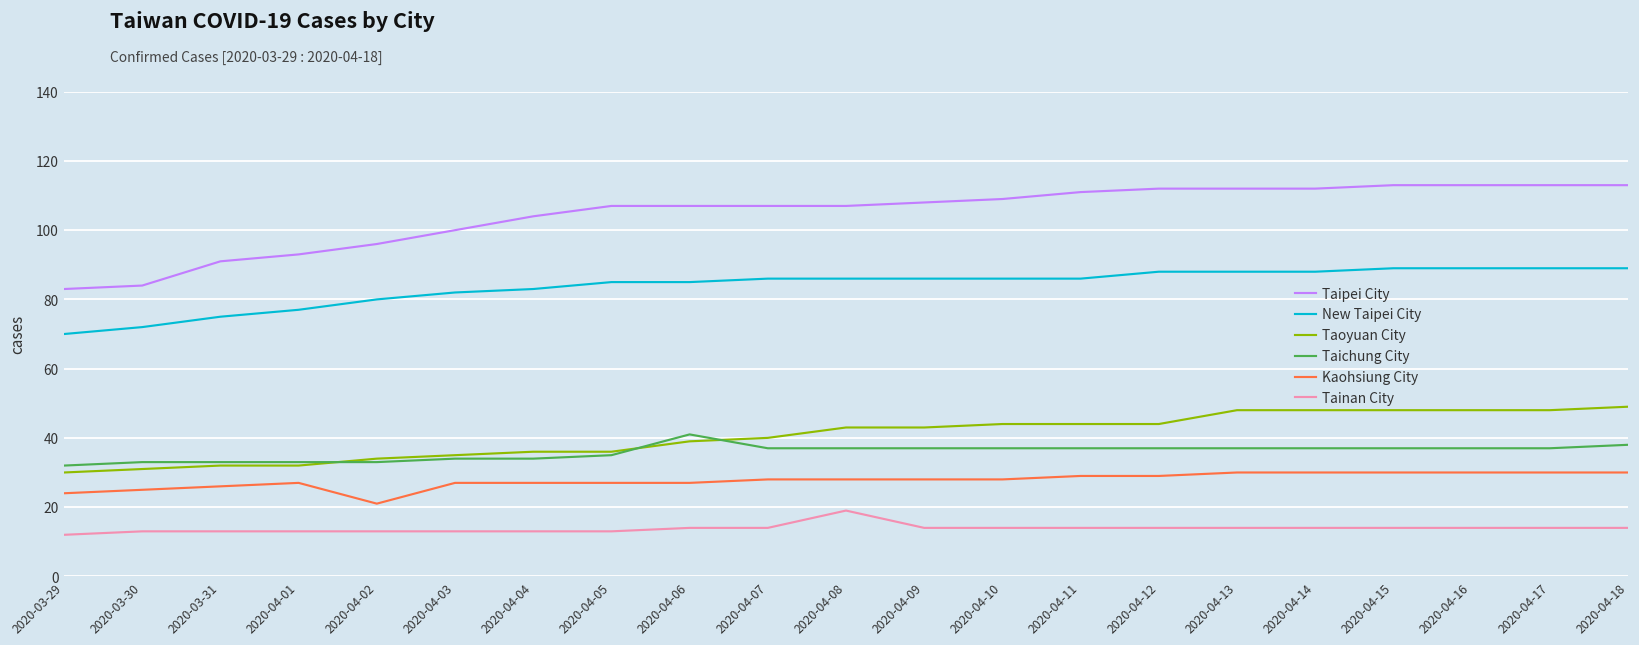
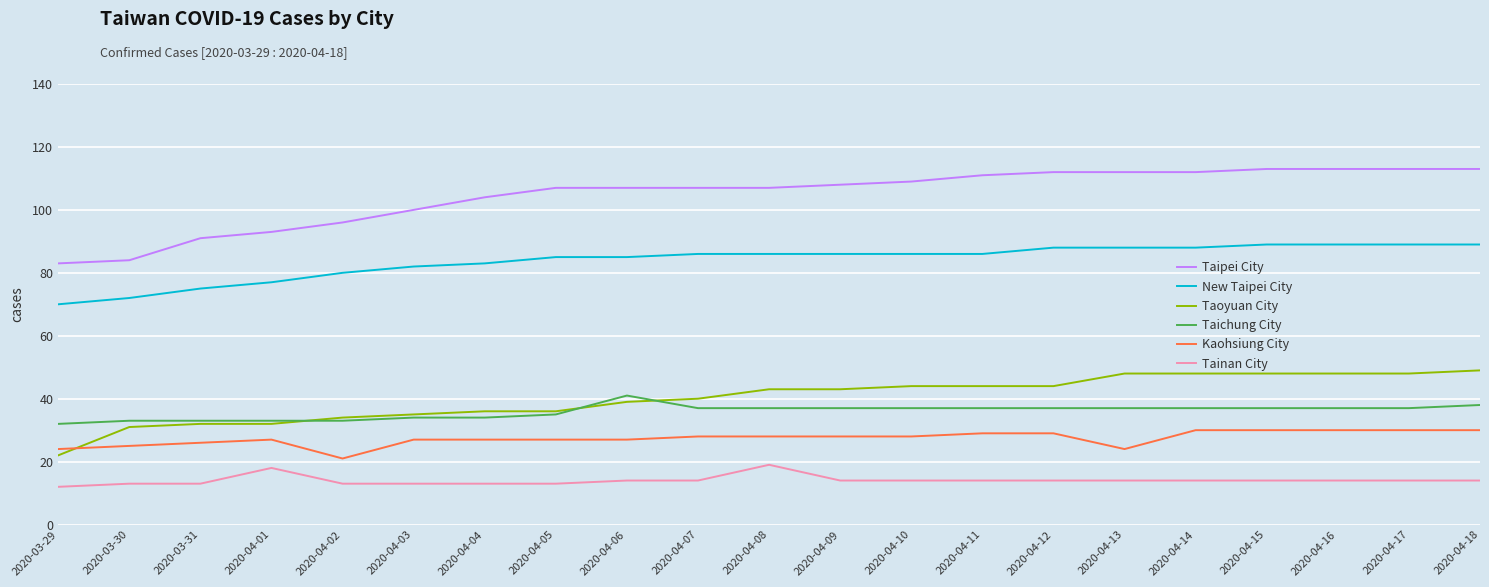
  {
    "Taipei City": {
      "2020-03-29": 83,
      "2020-03-30": 84,
      "2020-03-31": 91,
      "2020-04-01": 93,
      "2020-04-02": 96,
      "2020-04-03": 100,
      "2020-04-04": 104,
      "2020-04-05": 107,
      "2020-04-06": 107,
      "2020-04-07": 107,
      "2020-04-08": 107,
      "2020-04-09": 108,
      "2020-04-10": 109,
      "2020-04-11": 111,
      "2020-04-12": 112,
      "2020-04-13": 112,
      "2020-04-14": 112,
      "2020-04-15": 113,
      "2020-04-16": 113,
      "2020-04-17": 113,
      "2020-04-18": 113
    },
    "New Taipei City": {
      "2020-03-29": 70,
      "2020-03-30": 72,
      "2020-03-31": 75,
      "2020-04-01": 77,
      "2020-04-02": 80,
      "2020-04-03": 82,
      "2020-04-04": 83,
      "2020-04-05": 85,
      "2020-04-06": 85,
      "2020-04-07": 86,
      "2020-04-08": 86,
      "2020-04-09": 86,
      "2020-04-10": 86,
      "2020-04-11": 86,
      "2020-04-12": 88,
      "2020-04-13": 88,
      "2020-04-14": 88,
      "2020-04-15": 89,
      "2020-04-16": 89,
      "2020-04-17": 89,
      "2020-04-18": 89
    },
    "Taoyuan City": {
-     "2020-03-29": 30,
+     "2020-03-29": 22,
      "2020-03-30": 31,
      "2020-03-31": 32,
      "2020-04-01": 32,
      "2020-04-02": 34,
      "2020-04-03": 35,
      "2020-04-04": 36,
      "2020-04-05": 36,
      "2020-04-06": 39,
      "2020-04-07": 40,
      "2020-04-08": 43,
      "2020-04-09": 43,
      "2020-04-10": 44,
      "2020-04-11": 44,
      "2020-04-12": 44,
      "2020-04-13": 48,
      "2020-04-14": 48,
      "2020-04-15": 48,
      "2020-04-16": 48,
      "2020-04-17": 48,
      "2020-04-18": 49
    },
    "Taichung City": {
      "2020-03-29": 32,
      "2020-03-30": 33,
      "2020-03-31": 33,
      "2020-04-01": 33,
      "2020-04-02": 33,
      "2020-04-03": 34,
      "2020-04-04": 34,
      "2020-04-05": 35,
      "2020-04-06": 41,
      "2020-04-07": 37,
      "2020-04-08": 37,
      "2020-04-09": 37,
      "2020-04-10": 37,
      "2020-04-11": 37,
      "2020-04-12": 37,
      "2020-04-13": 37,
      "2020-04-14": 37,
      "2020-04-15": 37,
      "2020-04-16": 37,
      "2020-04-17": 37,
      "2020-04-18": 38
    },
    "Kaohsiung City": {
      "2020-03-29": 24,
      "2020-03-30": 25,
      "2020-03-31": 26,
      "2020-04-01": 27,
      "2020-04-02": 21,
      "2020-04-03": 27,
      "2020-04-04": 27,
      "2020-04-05": 27,
      "2020-04-06": 27,
      "2020-04-07": 28,
      "2020-04-08": 28,
      "2020-04-09": 28,
      "2020-04-10": 28,
      "2020-04-11": 29,
      "2020-04-12": 29,
-     "2020-04-13": 30,
+     "2020-04-13": 24,
      "2020-04-14": 30,
      "2020-04-15": 30,
      "2020-04-16": 30,
      "2020-04-17": 30,
      "2020-04-18": 30
    },
    "Tainan City": {
      "2020-03-29": 12,
      "2020-03-30": 13,
      "2020-03-31": 13,
-     "2020-04-01": 13,
+     "2020-04-01": 18,
      "2020-04-02": 13,
      "2020-04-03": 13,
      "2020-04-04": 13,
      "2020-04-05": 13,
      "2020-04-06": 14,
      "2020-04-07": 14,
      "2020-04-08": 19,
      "2020-04-09": 14,
      "2020-04-10": 14,
      "2020-04-11": 14,
      "2020-04-12": 14,
      "2020-04-13": 14,
      "2020-04-14": 14,
      "2020-04-15": 14,
      "2020-04-16": 14,
      "2020-04-17": 14,
      "2020-04-18": 14
    }
  }
